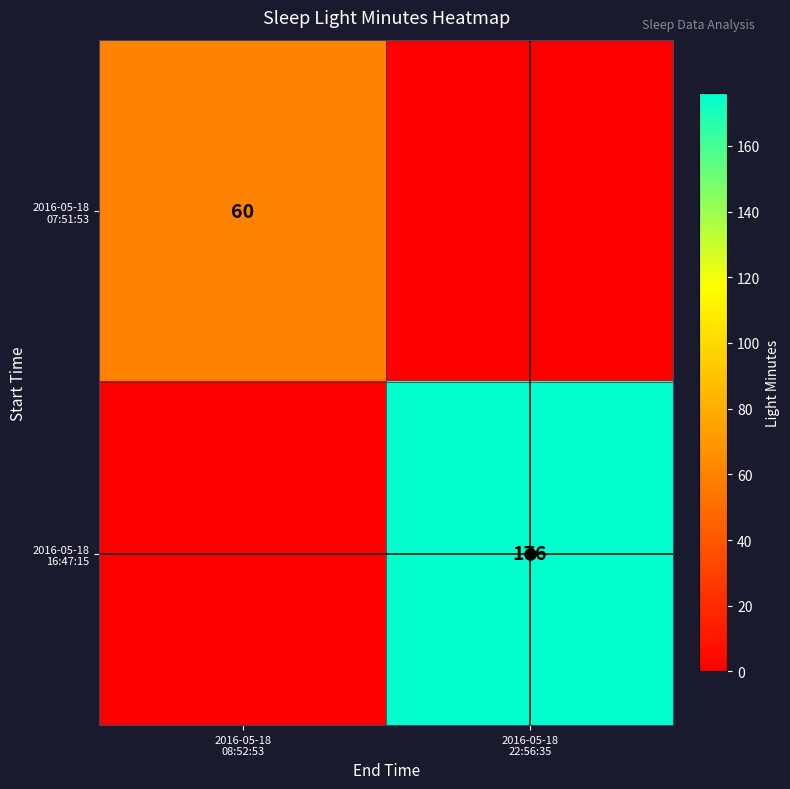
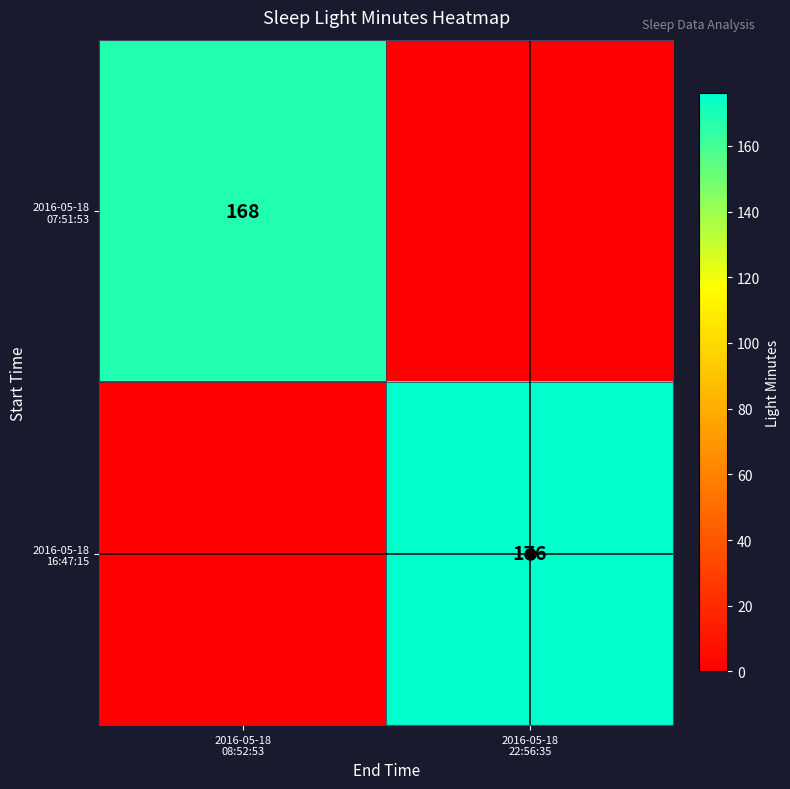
  {
    "2016-05-18 07:51:53": {
-     "2016-05-18 08:52:53": 60
+     "2016-05-18 08:52:53": 168
    }
  }
